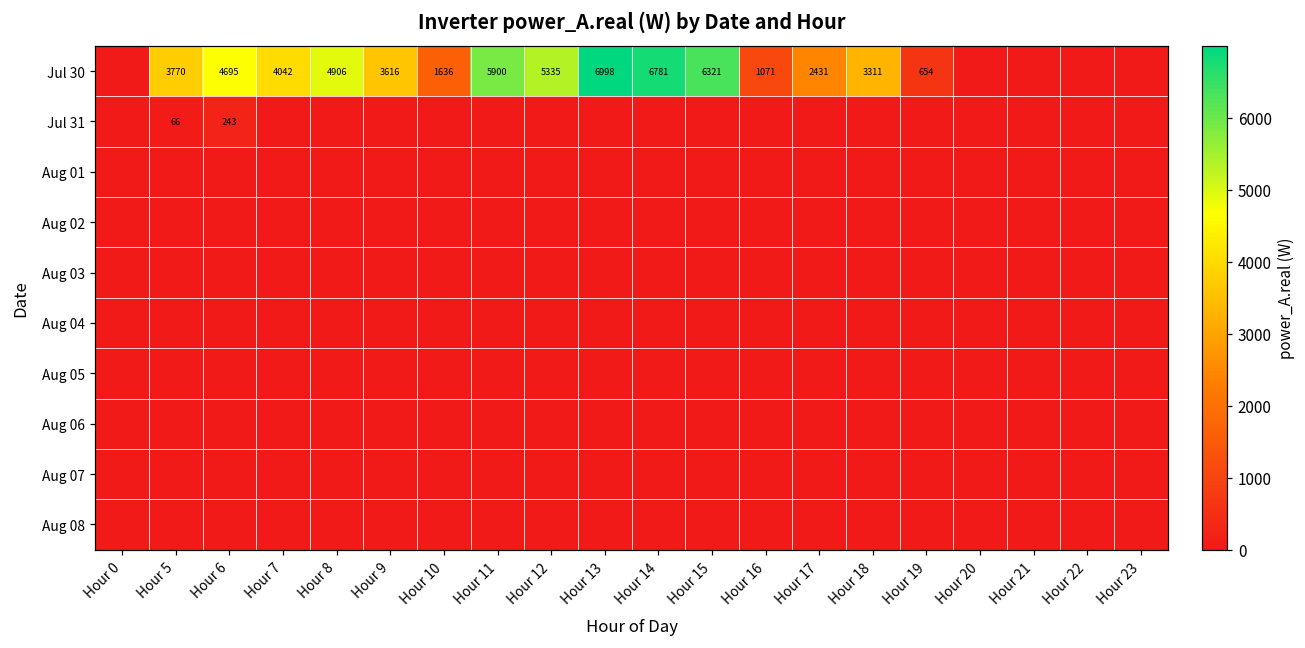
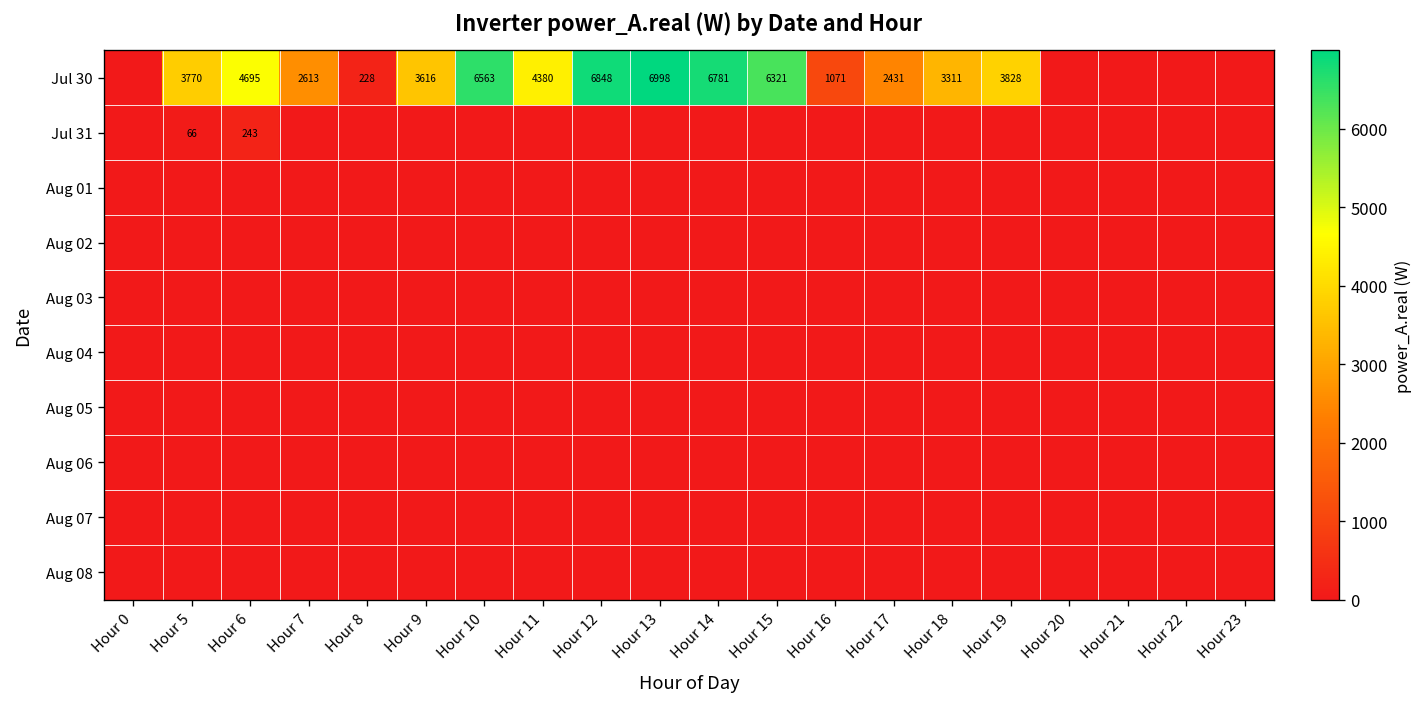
  {
    "Jul 30": {
      "Hour 5": 3770,
      "Hour 6": 4695,
-     "Hour 7": 4042,
-     "Hour 8": 4906,
+     "Hour 7": 2613,
+     "Hour 8": 228,
      "Hour 9": 3616,
-     "Hour 10": 1636,
-     "Hour 11": 5900,
-     "Hour 12": 5335,
+     "Hour 10": 6563,
+     "Hour 11": 4380,
+     "Hour 12": 6848,
      "Hour 13": 6998,
      "Hour 14": 6781,
      "Hour 15": 6321,
      "Hour 16": 1071,
      "Hour 17": 2431,
      "Hour 18": 3311,
-     "Hour 19": 654
+     "Hour 19": 3828
    },
    "Jul 31": {
      "Hour 5": 66,
      "Hour 6": 243
    }
  }
